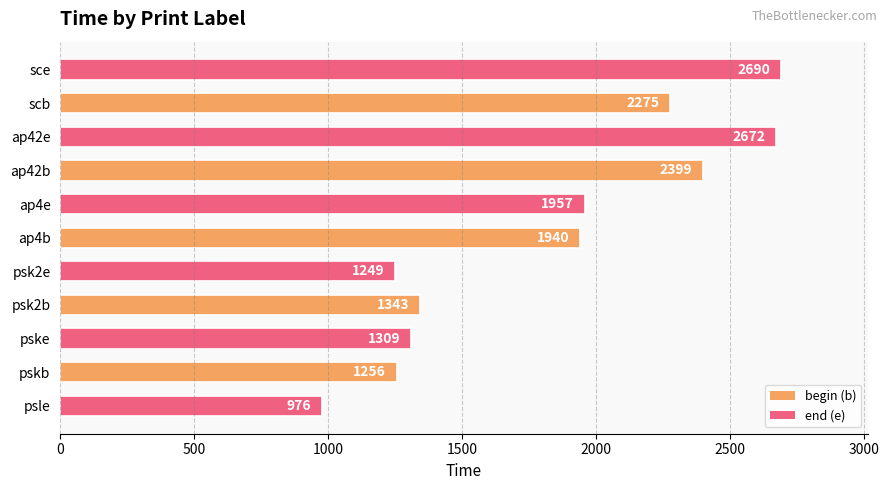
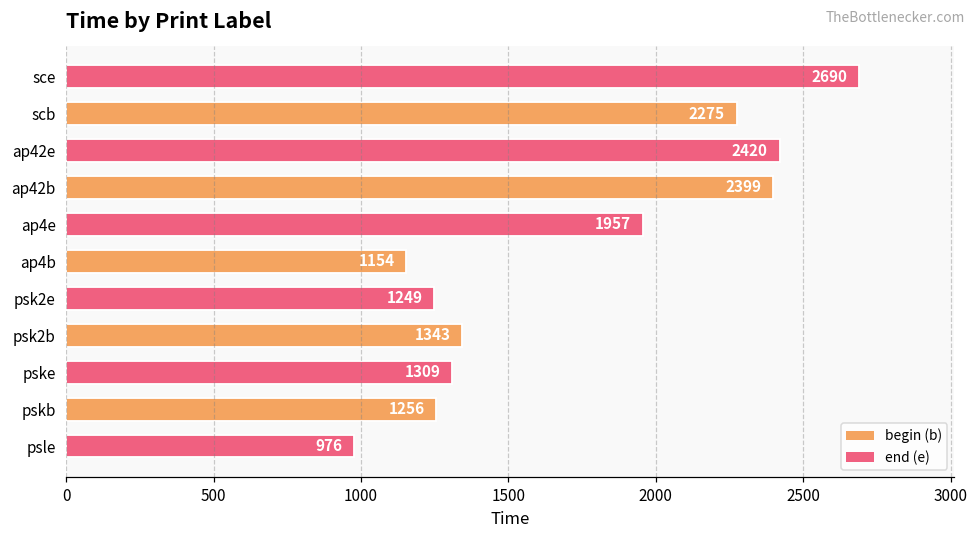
  {
    "sce": 2690,
    "scb": 2275,
-   "ap42e": 2672,
+   "ap42e": 2420,
    "ap42b": 2399,
    "ap4e": 1957,
-   "ap4b": 1940,
+   "ap4b": 1154,
    "psk2e": 1249,
    "psk2b": 1343,
    "pske": 1309,
    "pskb": 1256,
    "psle": 976
  }
